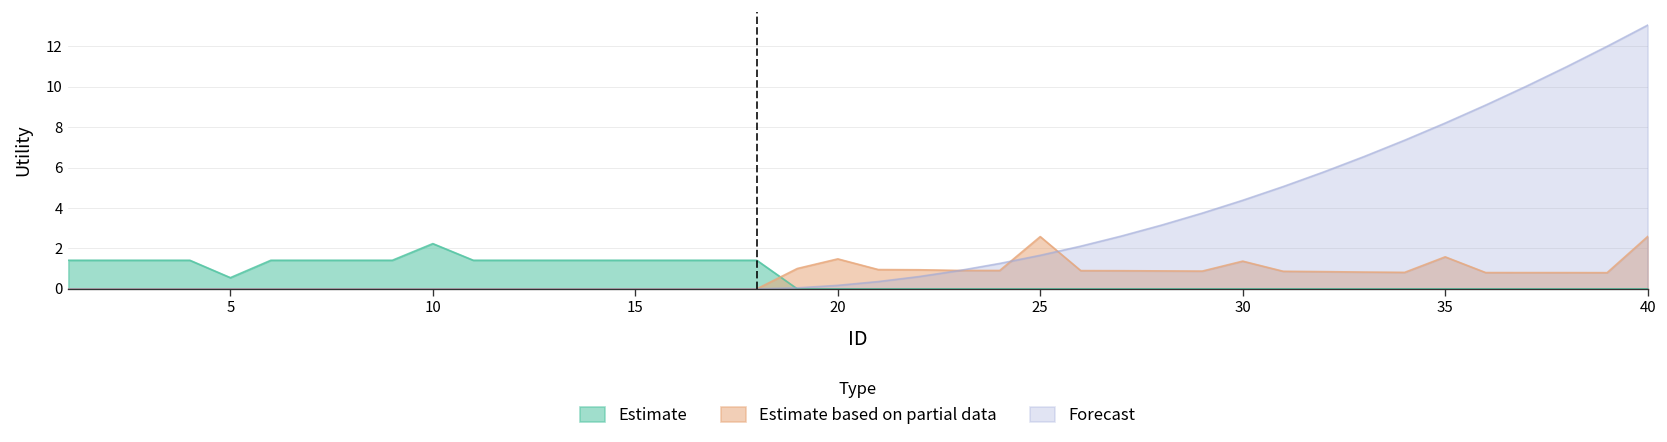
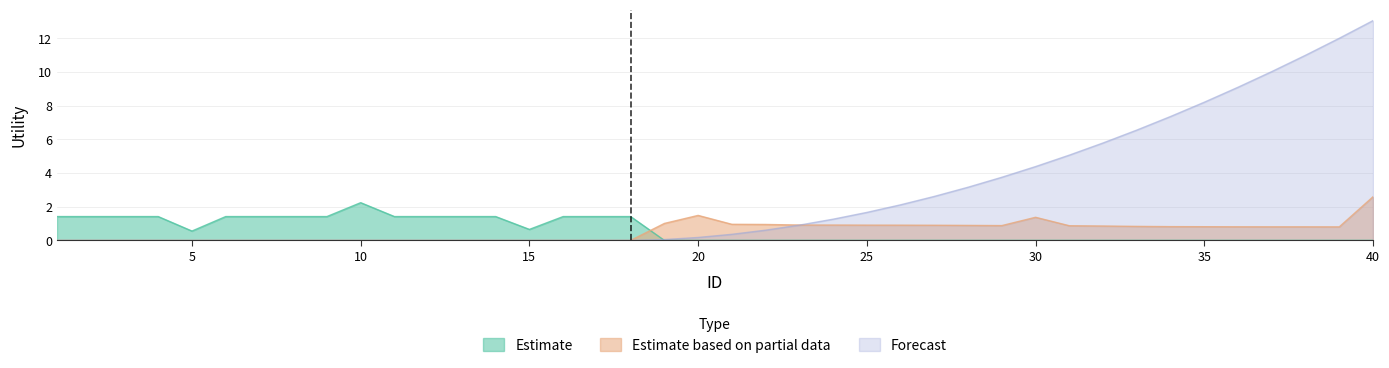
  {
    "Estimate": {
      "5": 0.6,
      "10": 2.2,
-     "15": 1.4,
+     "15": 0.7,
      "20": 0.0,
      "25": 0.0,
      "30": 0.0,
      "35": 0.0,
      "40": 0.0
    },
    "Estimate based on partial data": {
      "20": 1.5,
-     "25": 2.6,
+     "25": 0.9,
      "30": 1.4,
-     "35": 1.6,
+     "35": 0.8,
      "40": 2.6
    },
    "Forecast": {
      "20": 0.2,
      "25": 1.7,
      "30": 4.4,
      "35": 8.2,
      "40": 13.0
    }
  }
